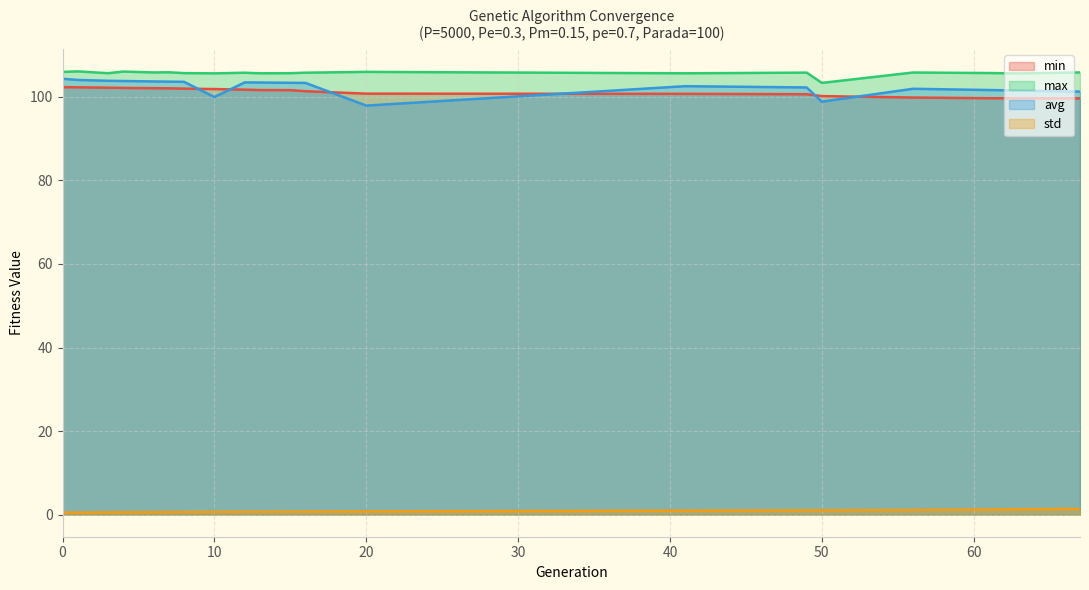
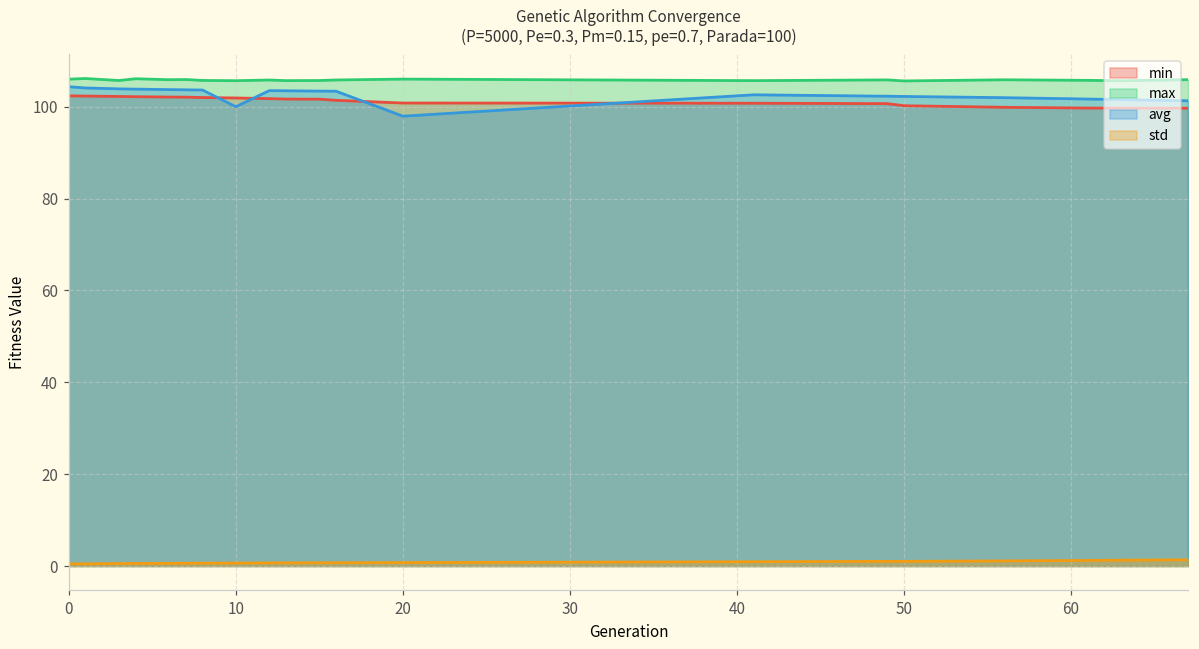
  {
    "max": {
      "0": 106,
      "10": 106,
      "20": 106,
-     "50": 103
+     "50": 106
    },
    "avg": {
      "0": 104,
      "10": 100,
      "20": 98,
-     "50": 99
+     "50": 102
    }
  }
